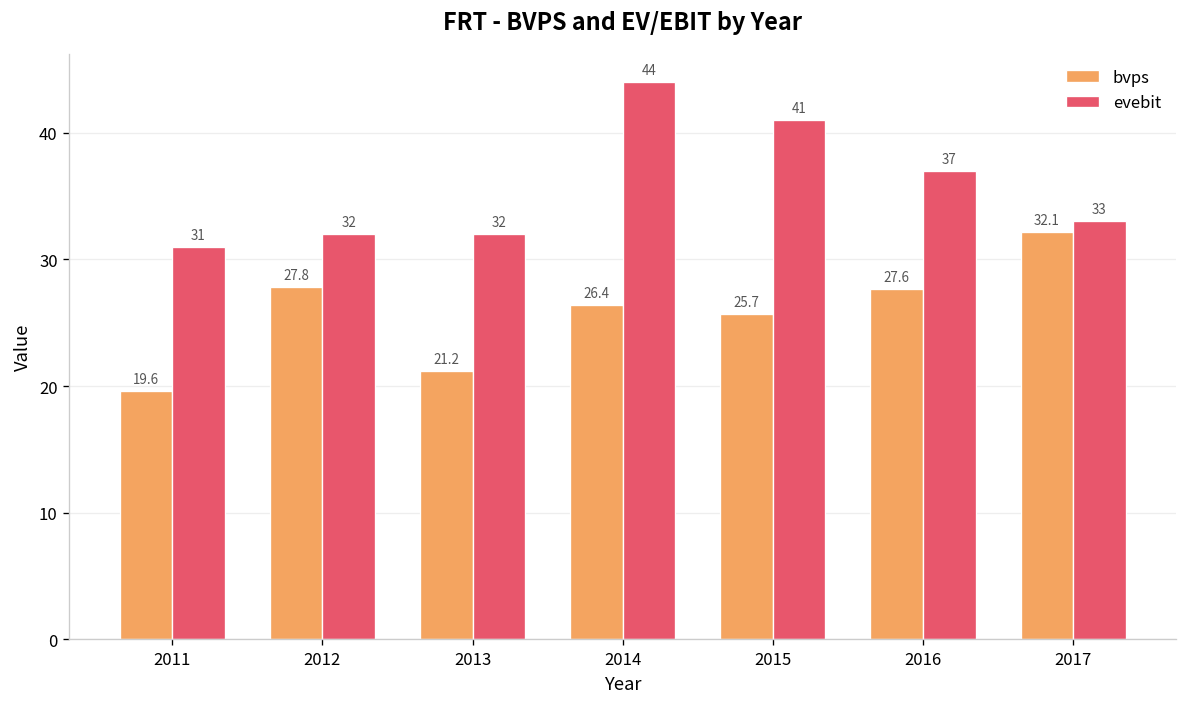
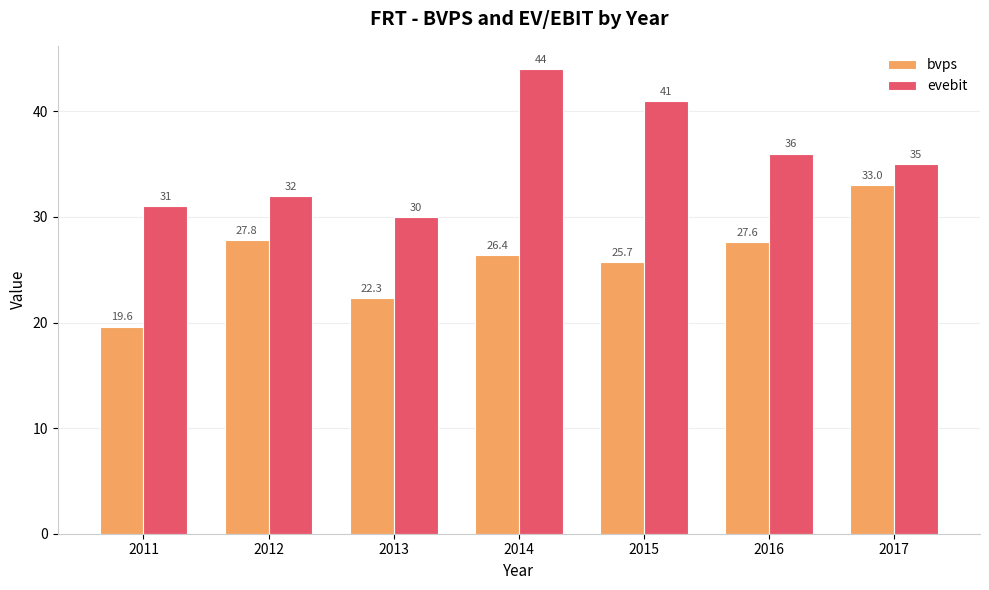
  {
    "bvps": {
      "2011": 19.6,
      "2012": 27.8,
-     "2013": 21.2,
+     "2013": 22.3,
      "2014": 26.4,
      "2015": 25.7,
      "2016": 27.6,
-     "2017": 32.1
+     "2017": 33.0
    },
    "evebit": {
      "2011": 31,
      "2012": 32,
-     "2013": 32,
+     "2013": 30,
      "2014": 44,
      "2015": 41,
-     "2016": 37,
-     "2017": 33
+     "2016": 36,
+     "2017": 35
    }
  }
